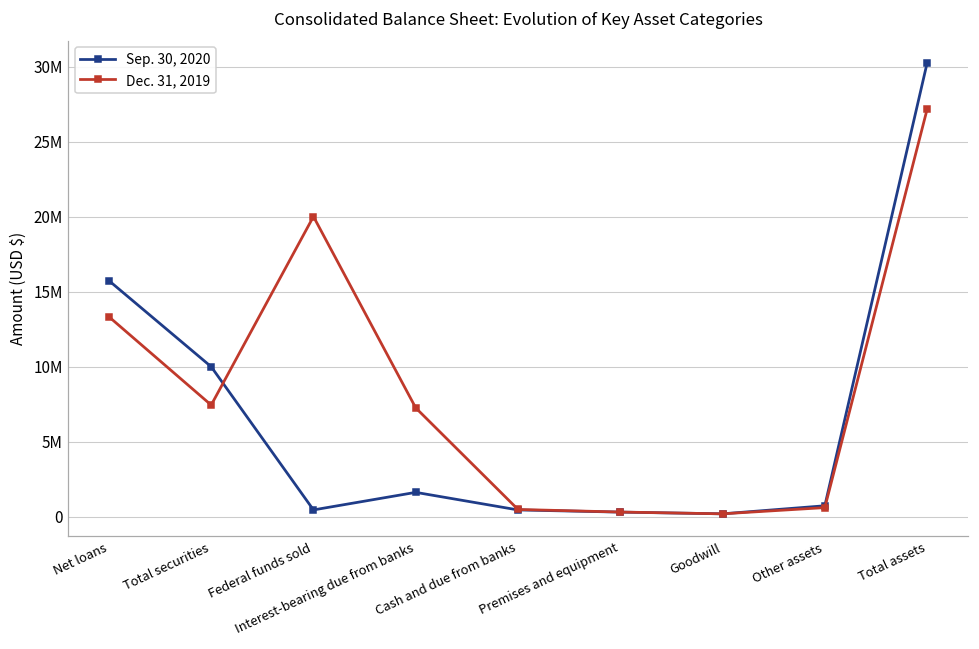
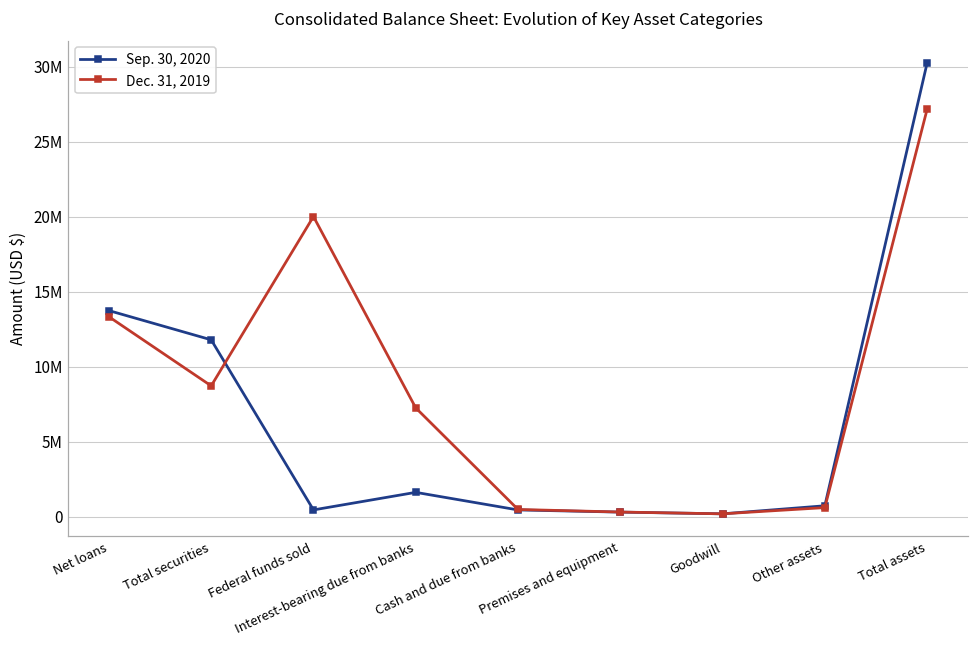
  {
    "Sep. 30, 2020": {
-     "Net loans": 15700000,
-     "Total securities": 10000000,
+     "Net loans": 13700000,
+     "Total securities": 11800000,
      "Federal funds sold": 400000,
      "Interest-bearing due from banks": 1600000,
      "Total assets": 30300000
    },
    "Dec. 31, 2019": {
      "Net loans": 13300000,
-     "Total securities": 7400000,
+     "Total securities": 8700000,
      "Federal funds sold": 20000000,
      "Interest-bearing due from banks": 7300000,
      "Total assets": 27200000
    }
  }
